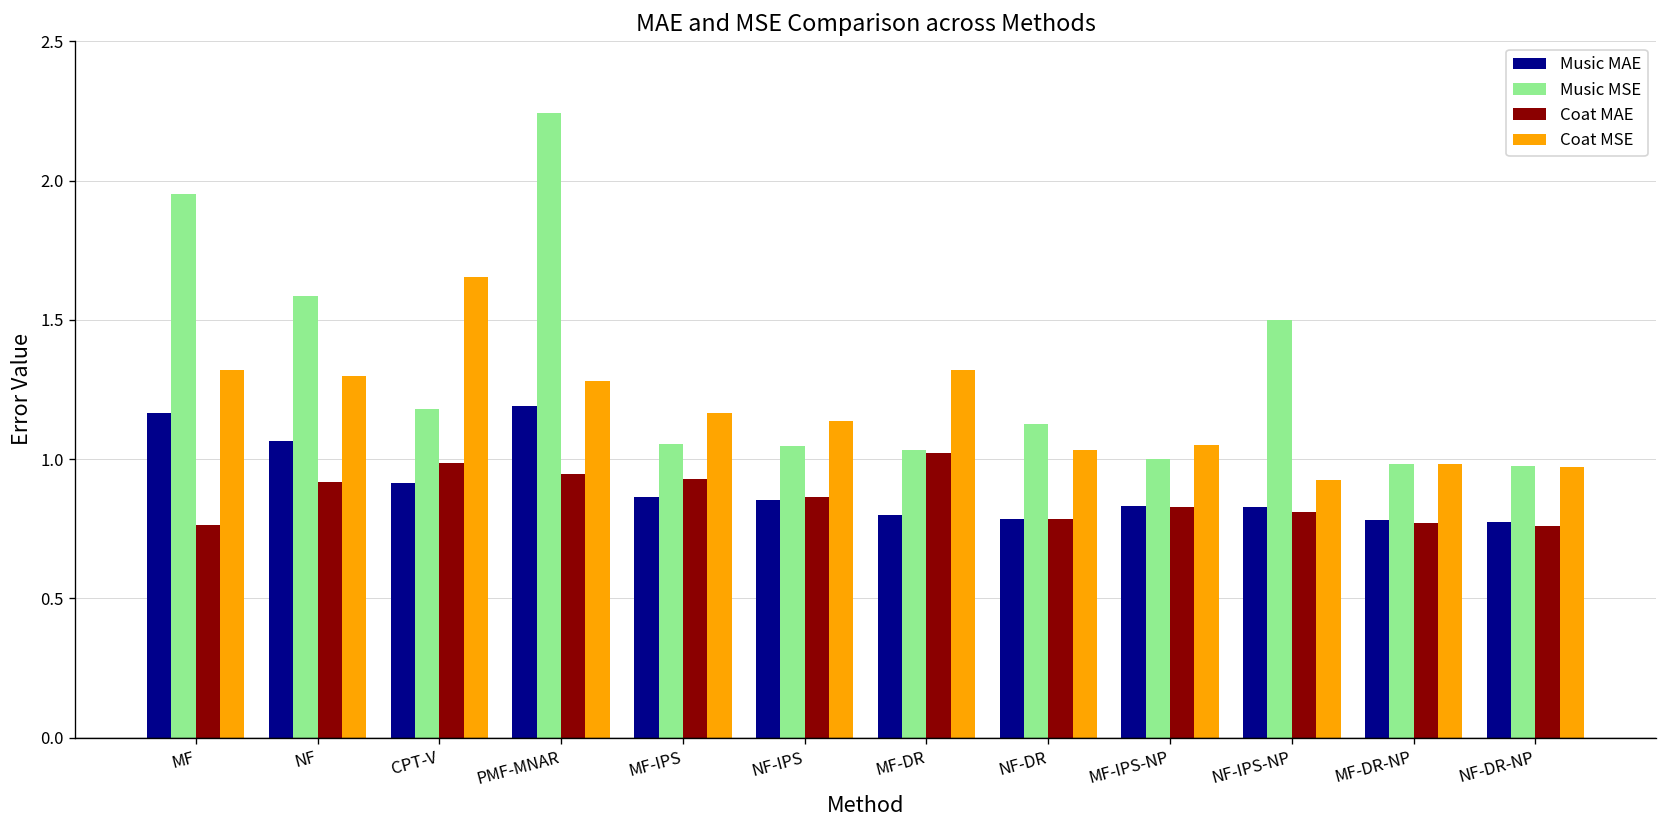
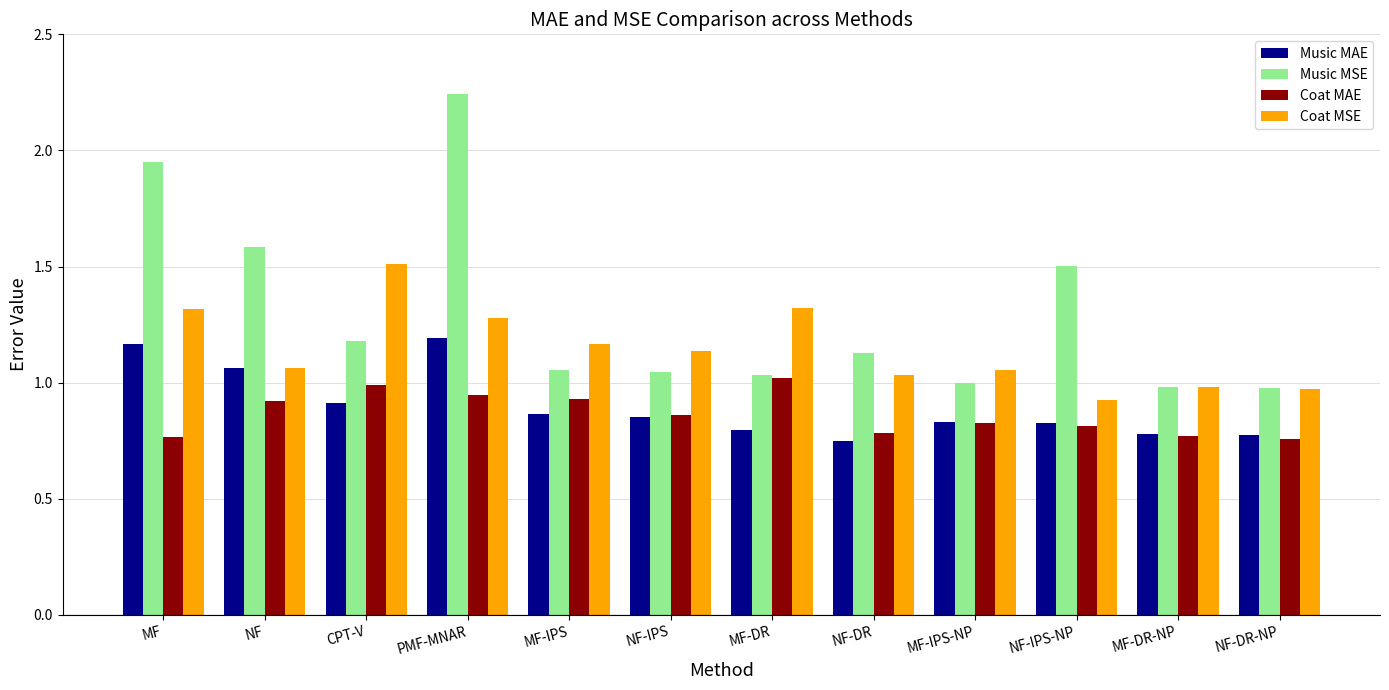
  {
    "Music MAE": {
      "MF": 1.17,
      "NF": 1.06,
      "CPT-V": 0.91,
      "PMF-MNAR": 1.19,
      "MF-IPS": 0.86,
      "NF-IPS": 0.85,
      "MF-DR": 0.80,
-     "NF-DR": 0.79,
+     "NF-DR": 0.75,
      "MF-IPS-NP": 0.83,
      "NF-IPS-NP": 0.83,
      "MF-DR-NP": 0.78,
      "NF-DR-NP": 0.78
    },
    "Music MSE": {
      "MF": 1.95,
      "NF": 1.59,
      "CPT-V": 1.18,
      "PMF-MNAR": 2.24,
      "MF-IPS": 1.06,
      "NF-IPS": 1.05,
      "MF-DR": 1.03,
      "NF-DR": 1.13,
      "MF-IPS-NP": 1.00,
      "NF-IPS-NP": 1.50,
      "MF-DR-NP": 0.98,
      "NF-DR-NP": 0.98
    },
    "Coat MAE": {
      "MF": 0.77,
      "NF": 0.92,
      "CPT-V": 0.99,
      "PMF-MNAR": 0.95,
      "MF-IPS": 0.93,
      "NF-IPS": 0.86,
      "MF-DR": 1.02,
      "NF-DR": 0.78,
      "MF-IPS-NP": 0.83,
      "NF-IPS-NP": 0.81,
      "MF-DR-NP": 0.77,
      "NF-DR-NP": 0.76
    },
    "Coat MSE": {
      "MF": 1.32,
-     "NF": 1.30,
-     "CPT-V": 1.66,
+     "NF": 1.06,
+     "CPT-V": 1.51,
      "PMF-MNAR": 1.28,
      "MF-IPS": 1.17,
      "NF-IPS": 1.14,
      "MF-DR": 1.32,
      "NF-DR": 1.03,
      "MF-IPS-NP": 1.05,
      "NF-IPS-NP": 0.92,
      "MF-DR-NP": 0.98,
      "NF-DR-NP": 0.97
    }
  }
